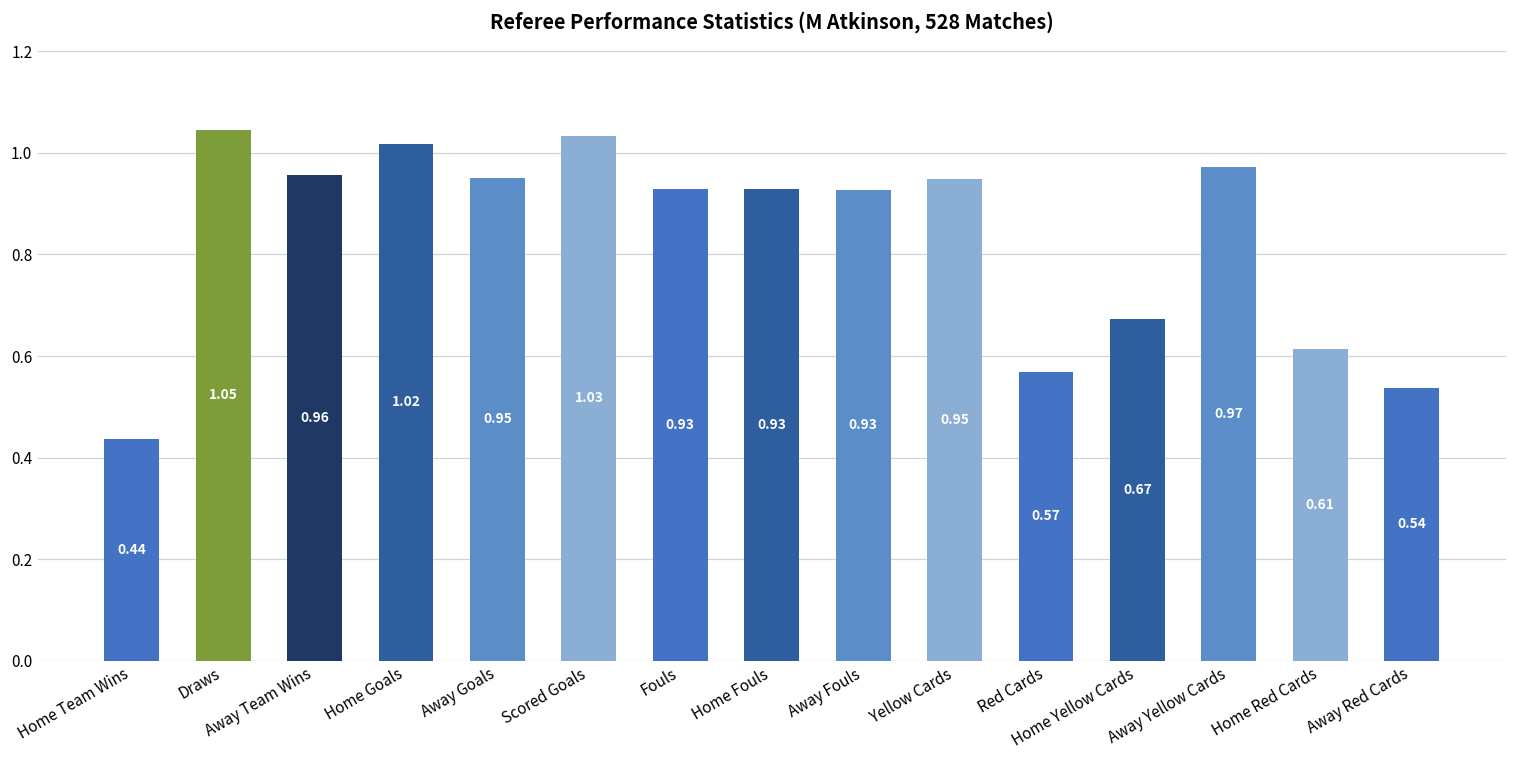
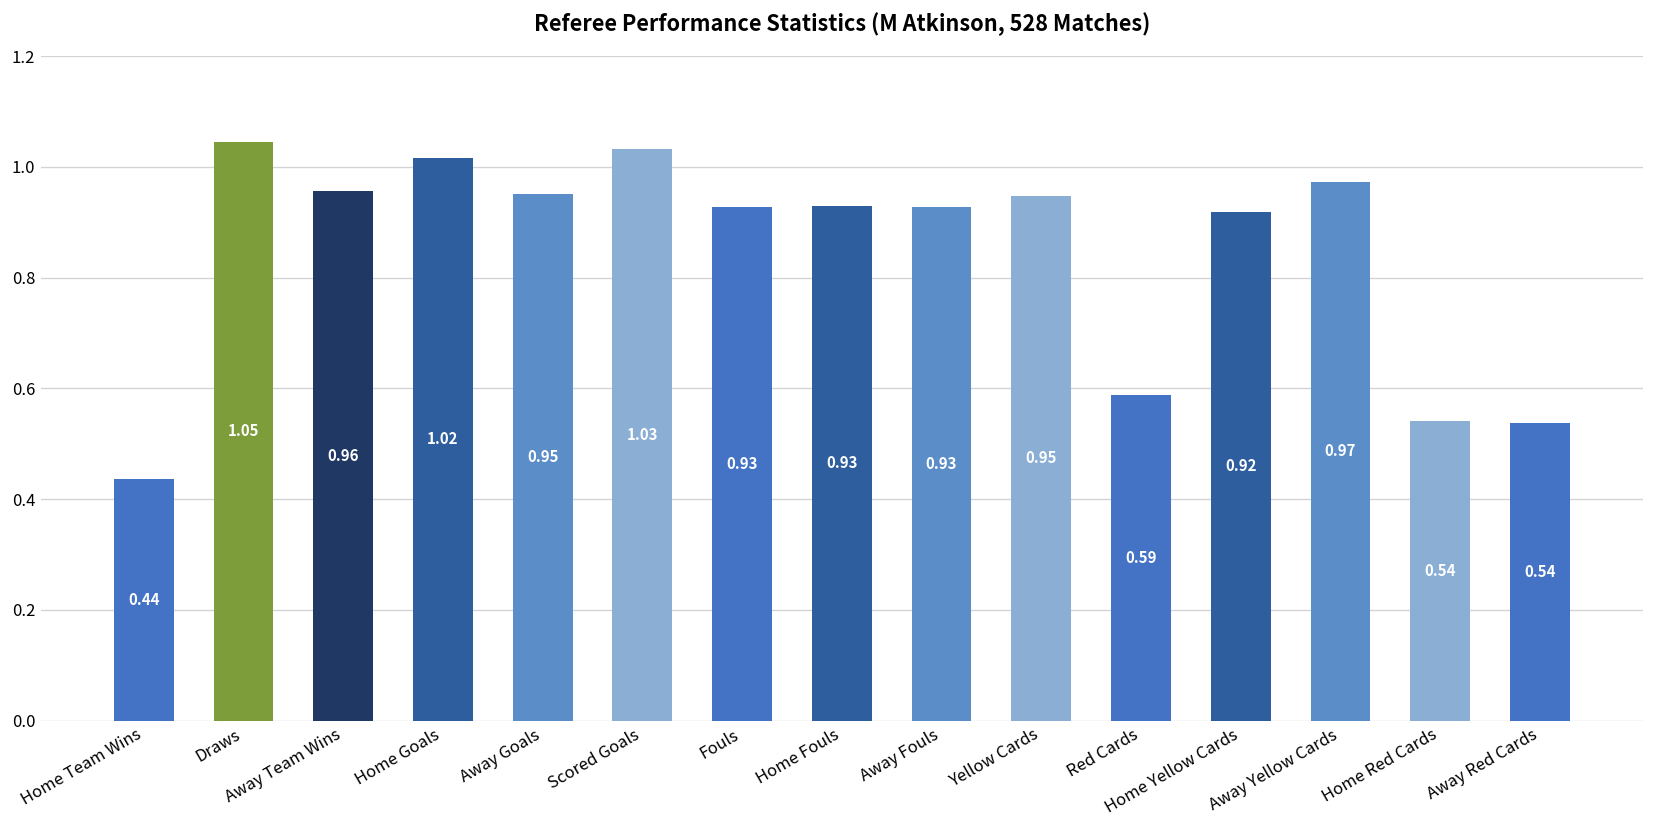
  {
    "Home Team Wins": 0.44,
    "Draws": 1.05,
    "Away Team Wins": 0.96,
    "Home Goals": 1.02,
    "Away Goals": 0.95,
    "Scored Goals": 1.03,
    "Fouls": 0.93,
    "Home Fouls": 0.93,
    "Away Fouls": 0.93,
    "Yellow Cards": 0.95,
-   "Red Cards": 0.57,
-   "Home Yellow Cards": 0.67,
+   "Red Cards": 0.59,
+   "Home Yellow Cards": 0.92,
    "Away Yellow Cards": 0.97,
-   "Home Red Cards": 0.61,
+   "Home Red Cards": 0.54,
    "Away Red Cards": 0.54
  }
